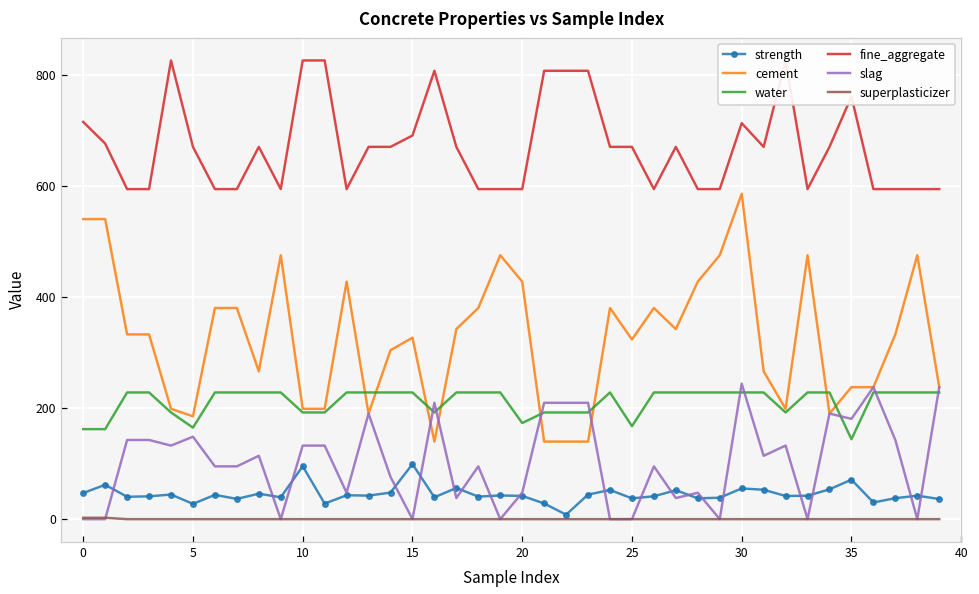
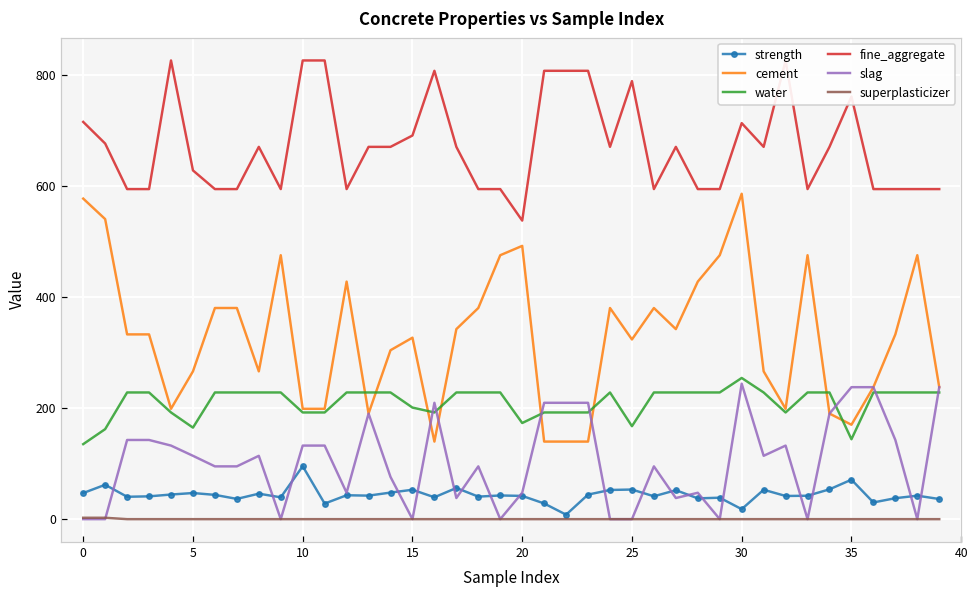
  {
    "strength": {
      "0": 50,
-     "5": 30,
+     "5": 50,
      "10": 100,
-     "15": 100,
+     "15": 50,
      "20": 40,
-     "25": 40,
-     "30": 60,
+     "25": 50,
+     "30": 20,
      "35": 70
    },
    "cement": {
-     "0": 540,
-     "5": 190,
+     "0": 580,
+     "5": 270,
      "10": 200,
      "15": 330,
-     "20": 430,
+     "20": 490,
      "25": 320,
      "30": 590,
-     "35": 240
+     "35": 170
    },
    "water": {
-     "0": 160,
+     "0": 140,
      "5": 160,
      "10": 190,
-     "15": 230,
+     "15": 200,
      "20": 170,
      "25": 170,
-     "30": 230,
+     "30": 250,
      "35": 140
    },
    "fine_aggregate": {
      "0": 710,
-     "5": 670,
+     "5": 630,
      "10": 830,
      "15": 690,
-     "20": 590,
-     "25": 670,
+     "20": 540,
+     "25": 790,
      "30": 710
    },
    "slag": {
-     "5": 150,
+     "5": 110,
      "10": 130,
      "20": 50,
      "30": 240,
-     "35": 180
+     "35": 240
    },
    "superplasticizer": {
      "5": 0,
      "10": 0,
      "20": 0,
      "30": 0,
      "35": 0
    }
  }
